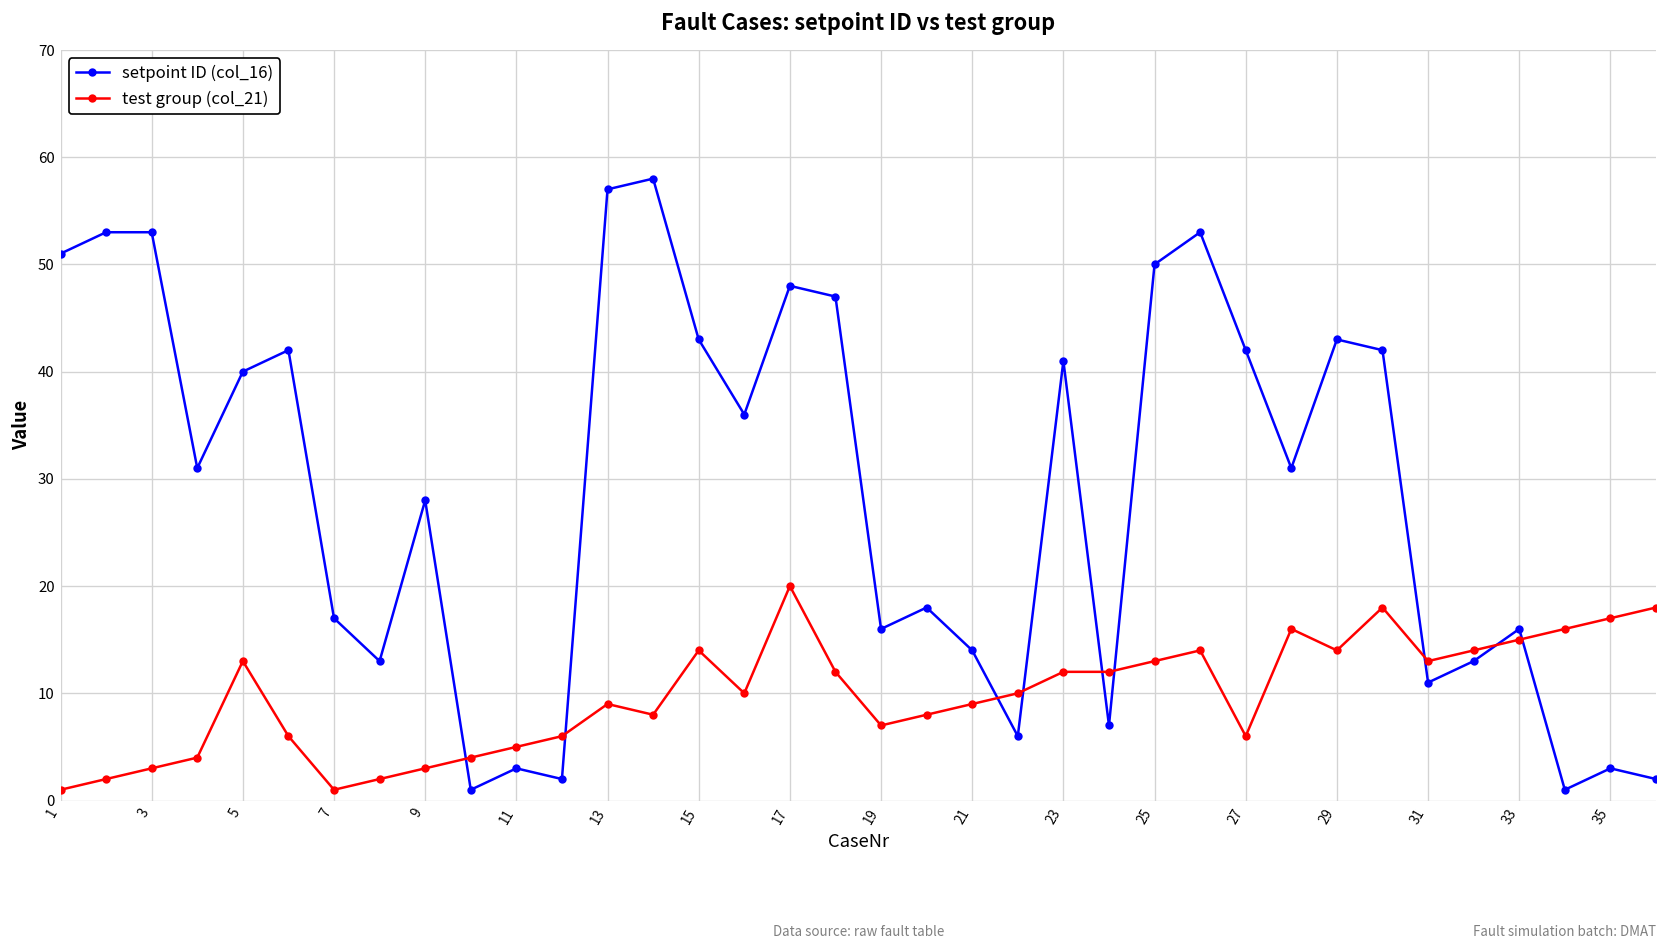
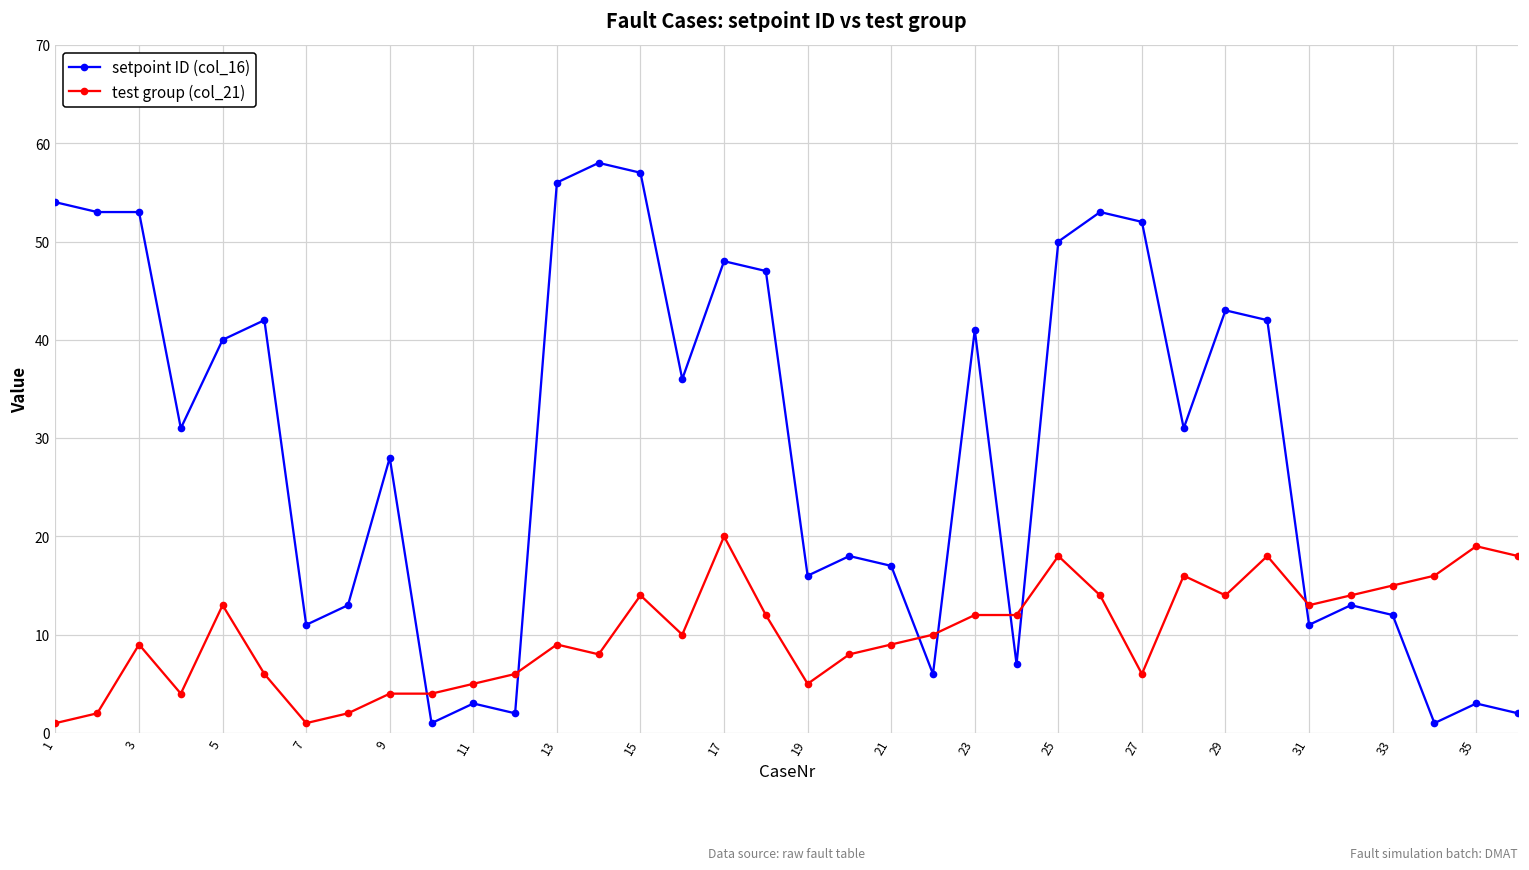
  {
    "setpoint ID (col_16)": {
-     "1": 51,
+     "1": 54,
      "3": 53,
      "5": 40,
-     "7": 17,
+     "7": 11,
      "9": 28,
      "11": 3,
-     "13": 57,
-     "15": 43,
+     "13": 56,
+     "15": 57,
      "17": 48,
      "19": 16,
-     "21": 14,
+     "21": 17,
      "23": 41,
      "25": 50,
-     "27": 42,
+     "27": 52,
      "29": 43,
      "31": 11,
-     "33": 16,
+     "33": 12,
      "35": 3
    },
    "test group (col_21)": {
      "1": 1,
-     "3": 3,
+     "3": 9,
      "5": 13,
      "7": 1,
-     "9": 3,
+     "9": 4,
      "11": 5,
      "13": 9,
      "15": 14,
      "17": 20,
-     "19": 7,
+     "19": 5,
      "21": 9,
      "23": 12,
-     "25": 13,
+     "25": 18,
      "27": 6,
      "29": 14,
      "31": 13,
      "33": 15,
-     "35": 17
+     "35": 19
    }
  }
